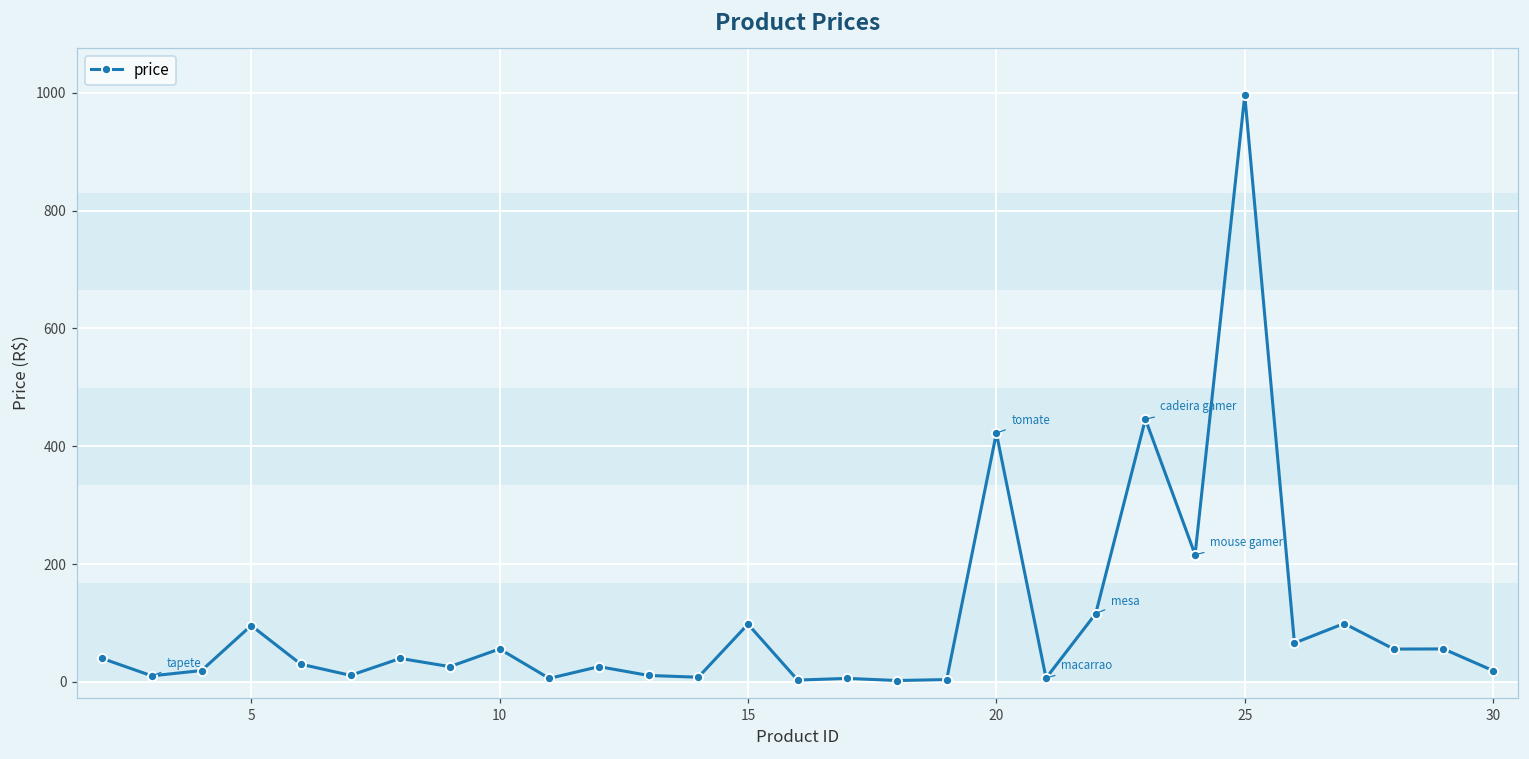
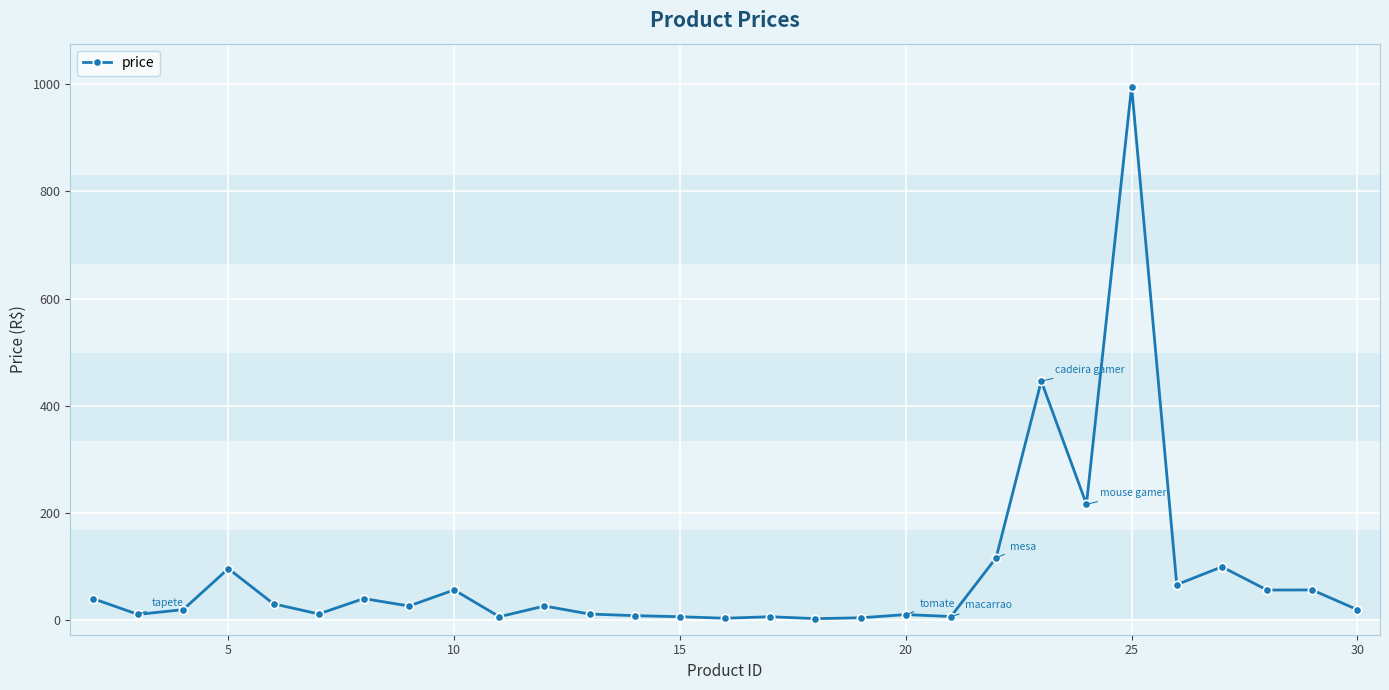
  {
    "5": 100,
    "10": 60,
-   "15": 100,
-   "20": 420,
+   "15": 10,
+   "20": 10,
    "25": 1000,
    "30": 20
  }
